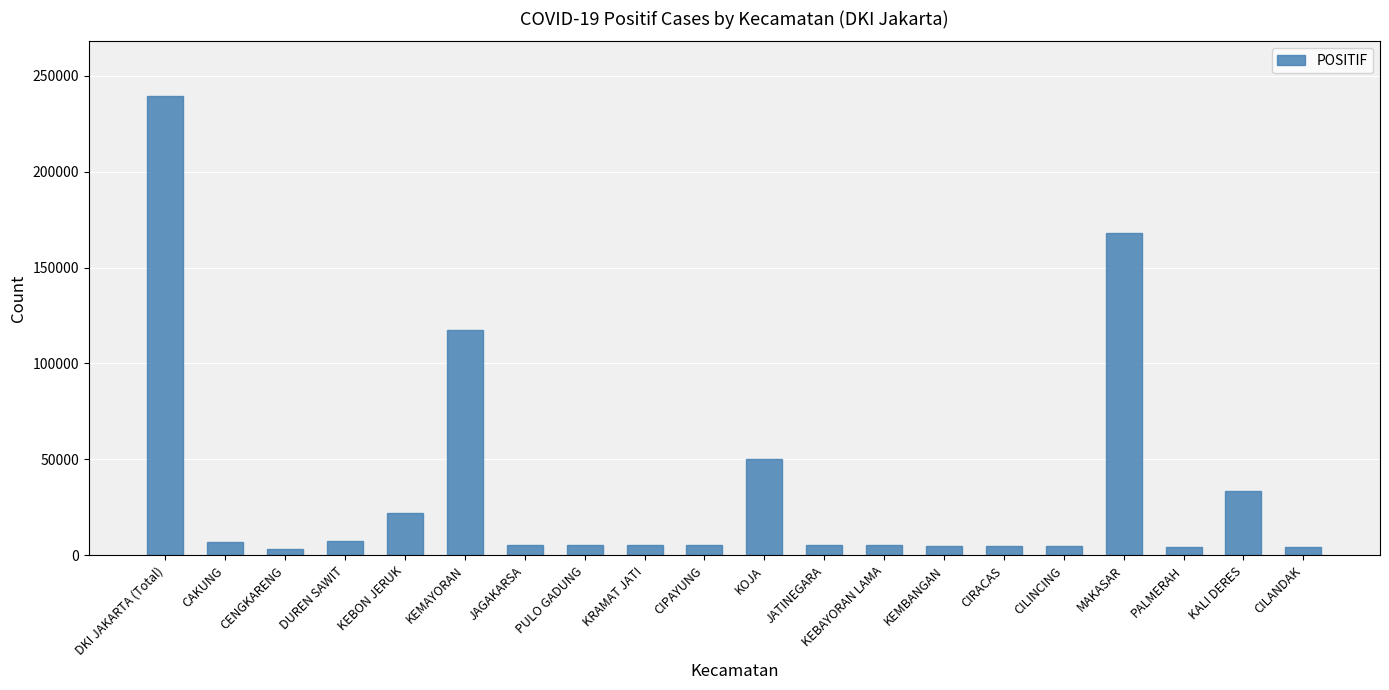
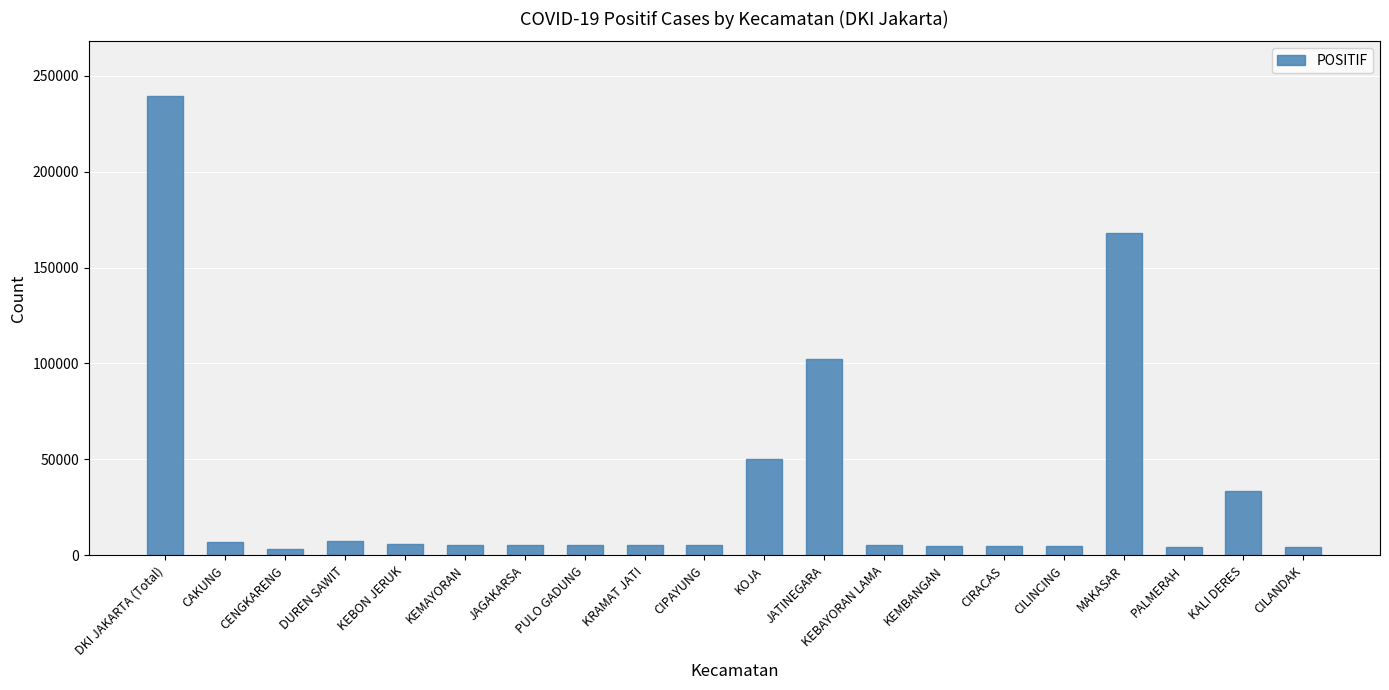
  {
    "DKI JAKARTA (Total)": 239000,
    "CAKUNG": 7000,
    "CENGKARENG": 3000,
    "DUREN SAWIT": 7000,
-   "KEBON JERUK": 22000,
-   "KEMAYORAN": 117000,
+   "KEBON JERUK": 6000,
+   "KEMAYORAN": 5000,
    "JAGAKARSA": 6000,
    "PULO GADUNG": 5000,
    "KRAMAT JATI": 5000,
    "CIPAYUNG": 5000,
    "KOJA": 50000,
-   "JATINEGARA": 5000,
+   "JATINEGARA": 102000,
    "KEBAYORAN LAMA": 5000,
    "KEMBANGAN": 5000,
    "CIRACAS": 5000,
    "CILINCING": 5000,
    "MAKASAR": 168000,
    "PALMERAH": 5000,
    "KALI DERES": 33000,
    "CILANDAK": 4000
  }
